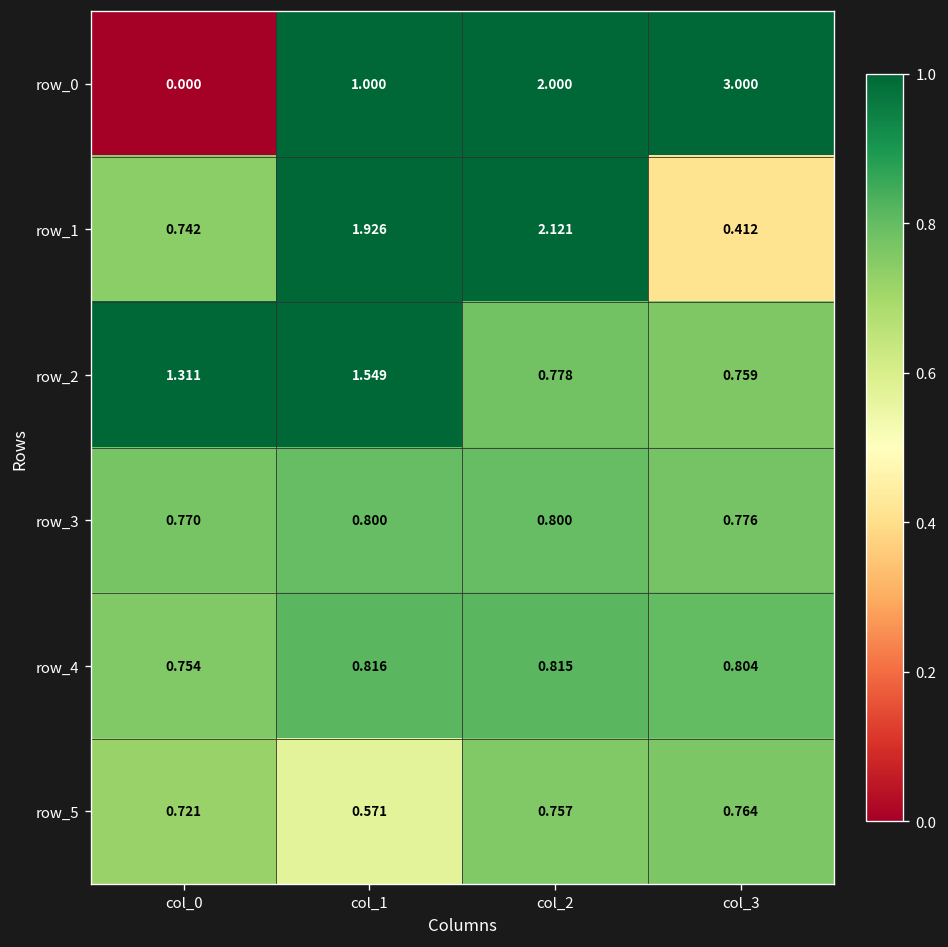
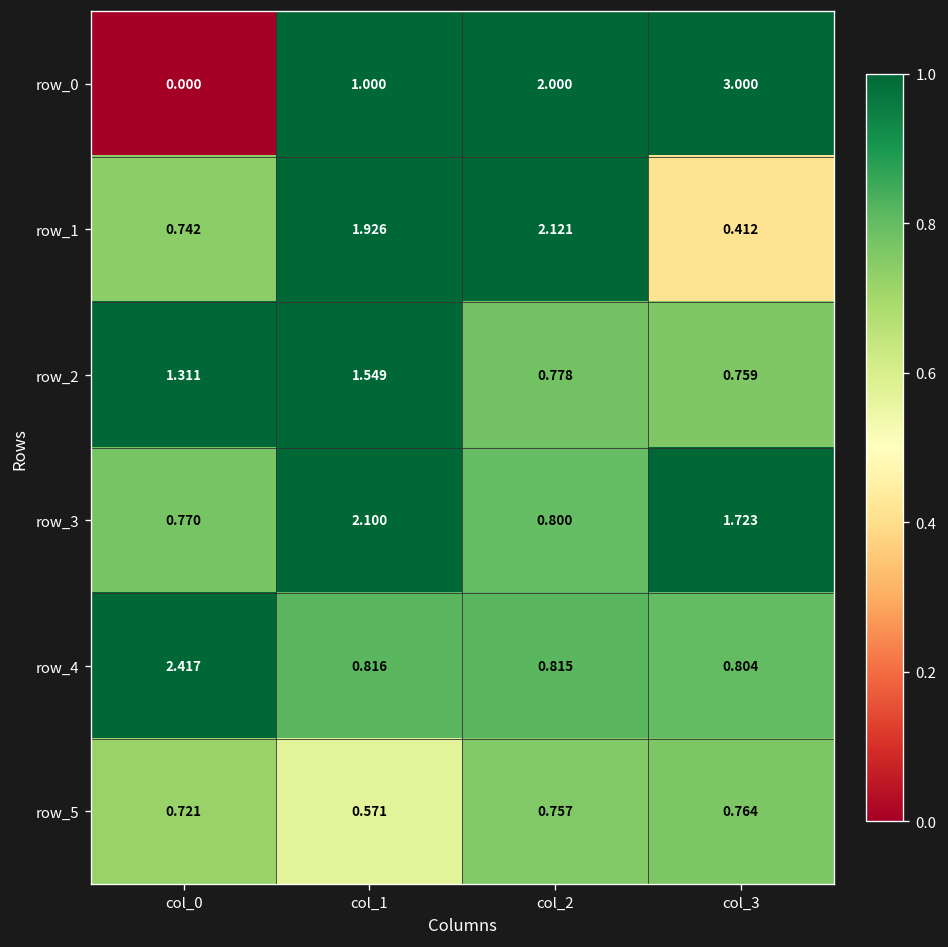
  {
    "row_0": {
      "col_0": 0.000,
      "col_1": 1.000,
      "col_2": 2.000,
      "col_3": 3.000
    },
    "row_1": {
      "col_0": 0.742,
      "col_1": 1.926,
      "col_2": 2.121,
      "col_3": 0.412
    },
    "row_2": {
      "col_0": 1.311,
      "col_1": 1.549,
      "col_2": 0.778,
      "col_3": 0.759
    },
    "row_3": {
      "col_0": 0.770,
-     "col_1": 0.800,
+     "col_1": 2.100,
      "col_2": 0.800,
-     "col_3": 0.776
+     "col_3": 1.723
    },
    "row_4": {
-     "col_0": 0.754,
+     "col_0": 2.417,
      "col_1": 0.816,
      "col_2": 0.815,
      "col_3": 0.804
    },
    "row_5": {
      "col_0": 0.721,
      "col_1": 0.571,
      "col_2": 0.757,
      "col_3": 0.764
    }
  }
